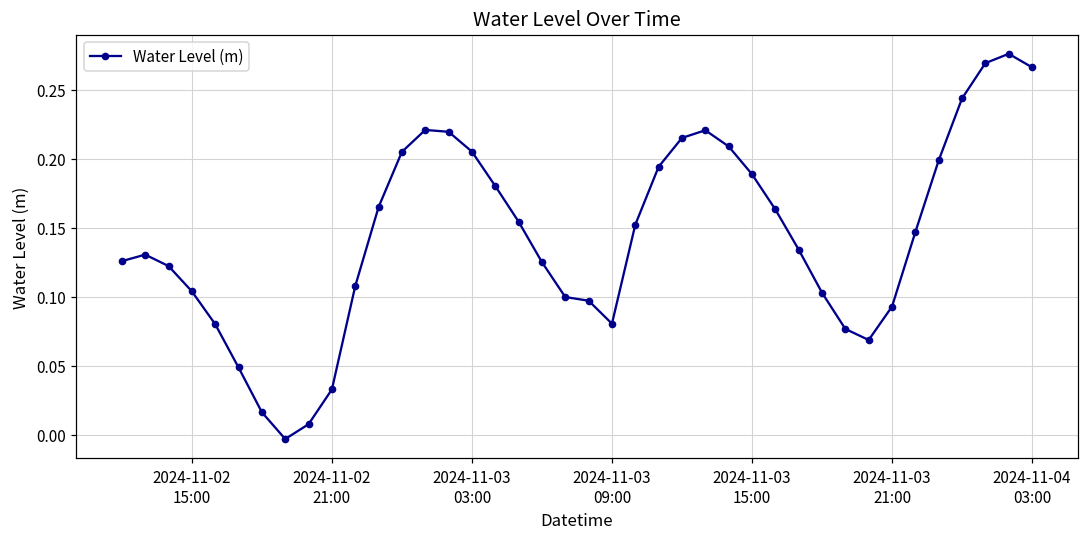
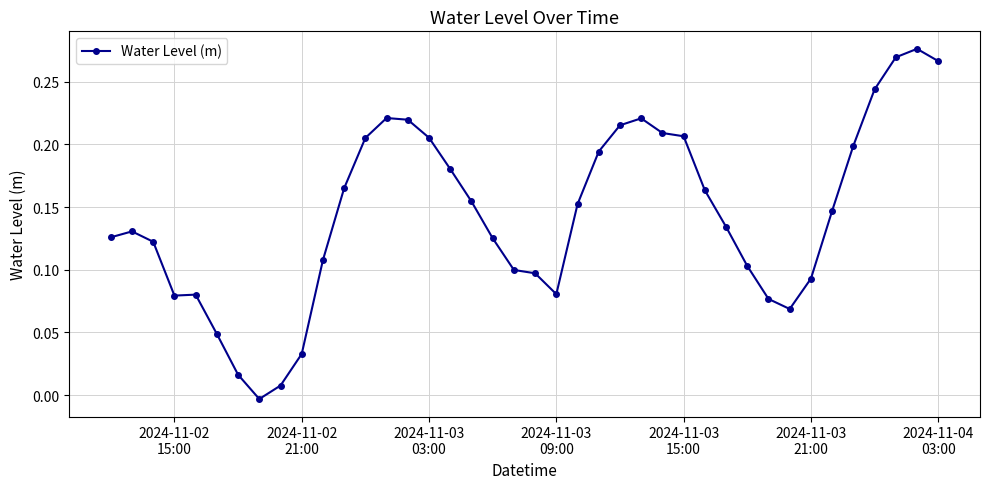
  {
-   "2024-11-02 15:00": 0.104,
+   "2024-11-02 15:00": 0.079,
    "2024-11-02 21:00": 0.033,
    "2024-11-03 03:00": 0.205,
    "2024-11-03 09:00": 0.081,
-   "2024-11-03 15:00": 0.189,
+   "2024-11-03 15:00": 0.206,
    "2024-11-03 21:00": 0.093,
    "2024-11-04 03:00": 0.266
  }
